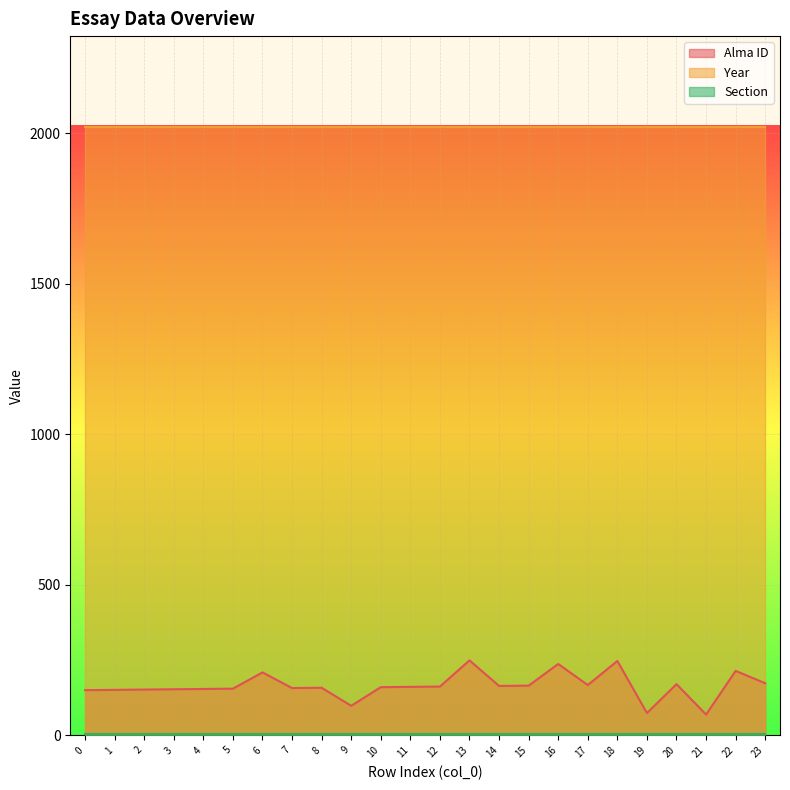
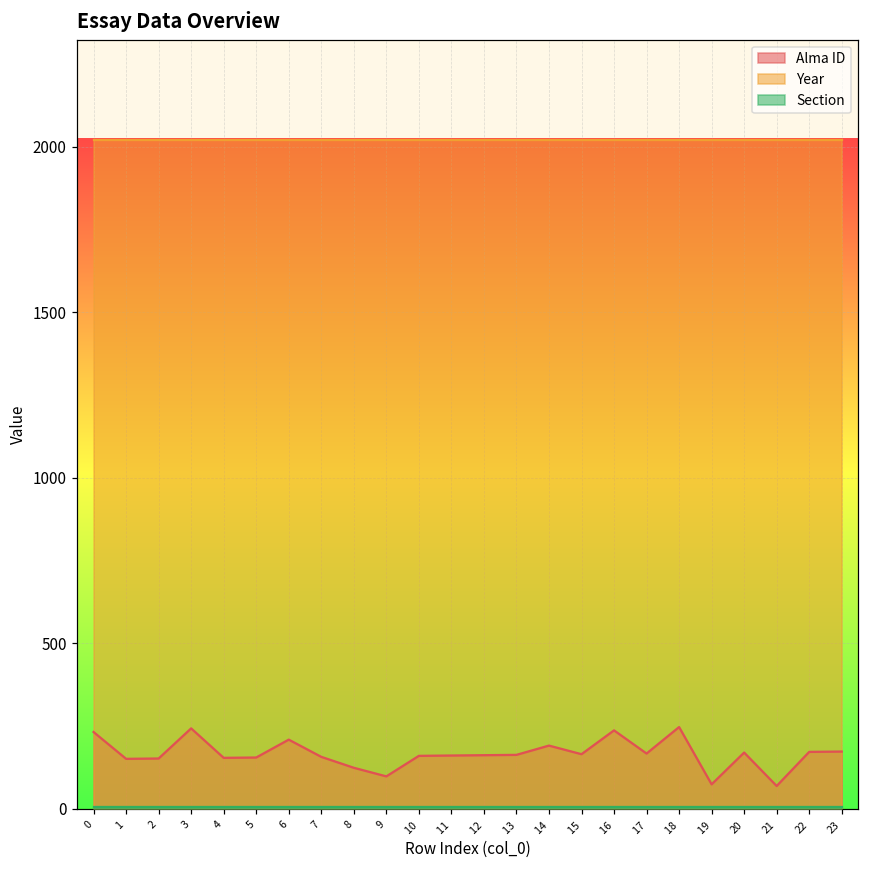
  {
    "Alma ID": {
-     "0": 150,
+     "0": 230,
      "1": 150,
      "2": 150,
-     "3": 150,
+     "3": 240,
      "4": 150,
      "5": 160,
      "6": 210,
      "7": 160,
-     "8": 160,
+     "8": 120,
      "9": 100,
      "10": 160,
      "11": 160,
      "12": 160,
-     "13": 250,
-     "14": 160,
+     "13": 160,
+     "14": 190,
      "15": 170,
      "16": 240,
      "17": 170,
      "18": 250,
      "19": 70,
      "20": 170,
      "21": 70,
-     "22": 210,
+     "22": 170,
      "23": 170
    },
    "Year": {
      "0": 2020,
      "1": 2020,
      "2": 2020,
      "3": 2020,
      "4": 2020,
      "5": 2020,
      "6": 2020,
      "7": 2020,
      "8": 2020,
      "9": 2020,
      "10": 2020,
      "11": 2020,
      "12": 2020,
      "13": 2020,
      "14": 2020,
      "15": 2020,
      "16": 2020,
      "17": 2020,
      "18": 2020,
      "19": 2020,
      "20": 2020,
      "21": 2020,
      "22": 2020,
      "23": 2020
    },
    "Section": {
      "0": 10,
      "1": 10,
      "2": 10,
      "3": 10,
      "4": 10,
      "5": 10,
      "6": 10,
      "7": 10,
      "8": 10,
      "9": 10,
      "10": 10,
      "11": 10,
      "12": 10,
      "13": 10,
      "14": 10,
      "15": 10,
      "16": 10,
      "17": 10,
      "18": 10,
      "19": 10,
      "20": 10,
      "21": 10,
      "22": 10,
      "23": 10
    }
  }
